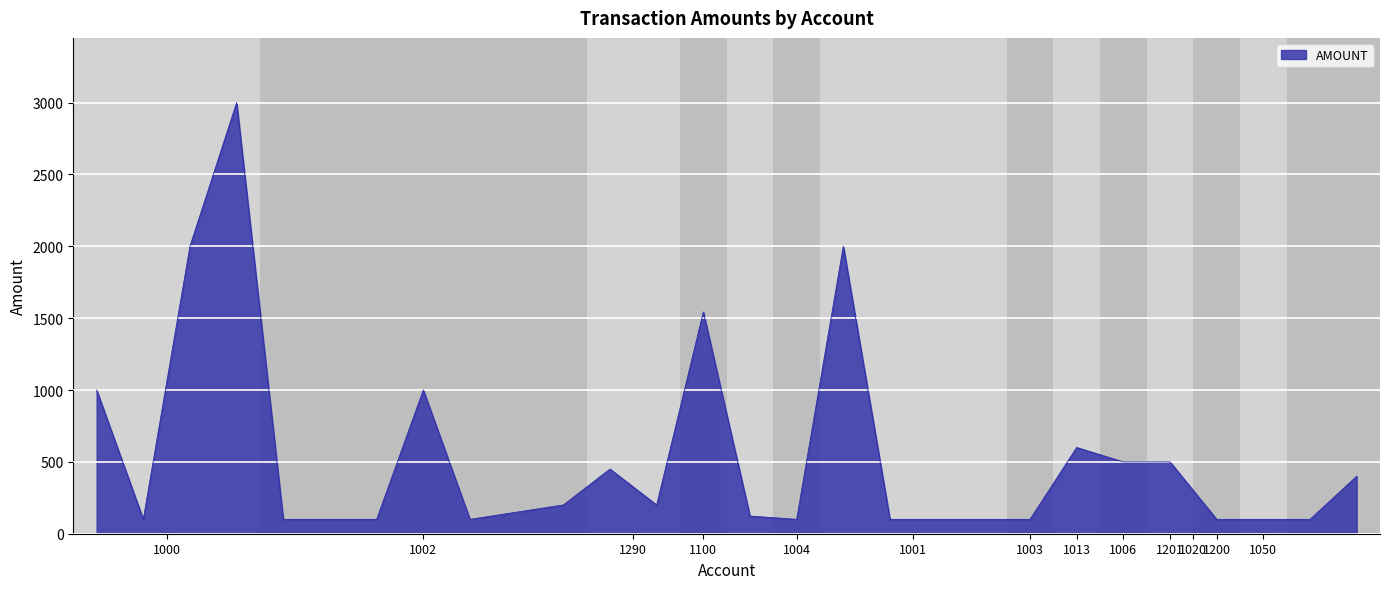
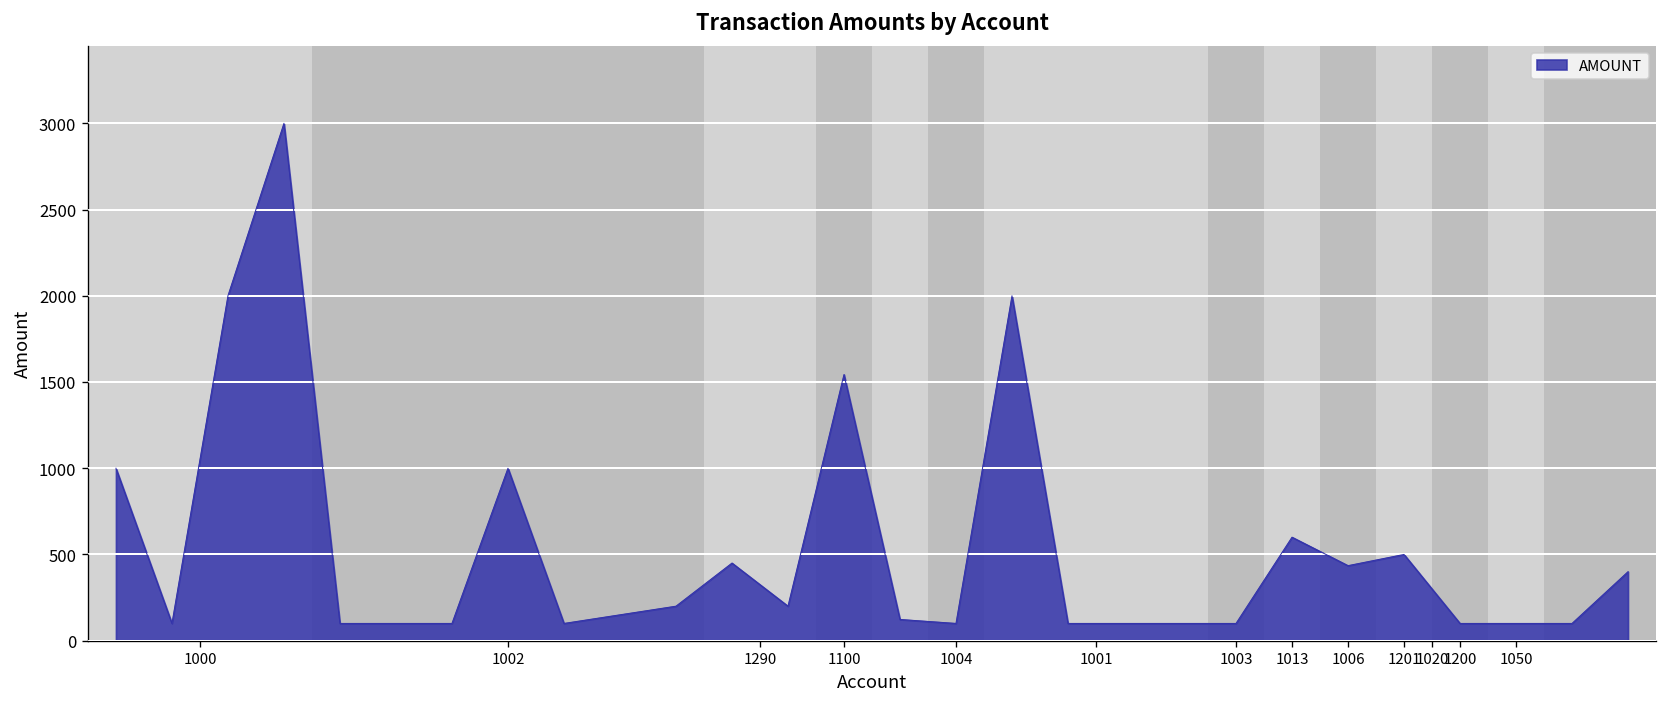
  {
    "1100": 1540,
    "1004": 100,
    "1013": 600,
-   "1006": 500,
+   "1006": 440,
    "1050": 100
  }
